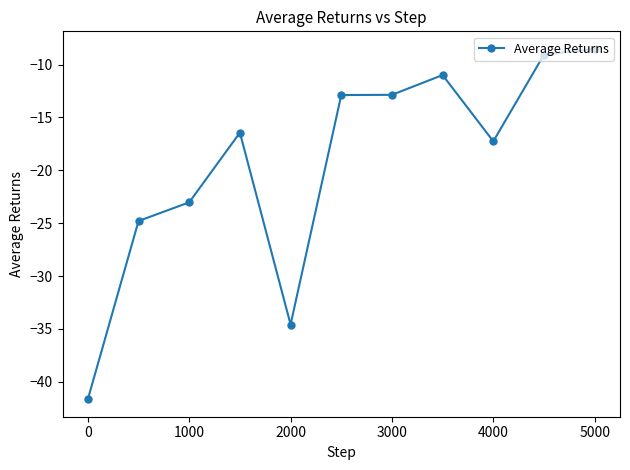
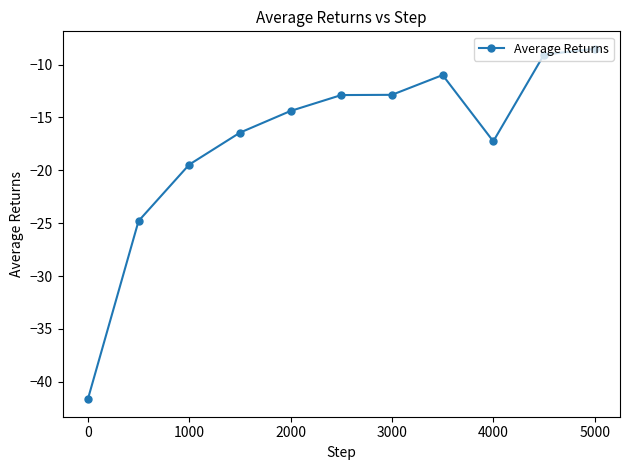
  {
    "0": -41.6,
-   "1000": -23.0,
-   "2000": -34.6,
+   "1000": -19.5,
+   "2000": -14.4,
    "3000": -12.9,
    "4000": -17.3
  }
